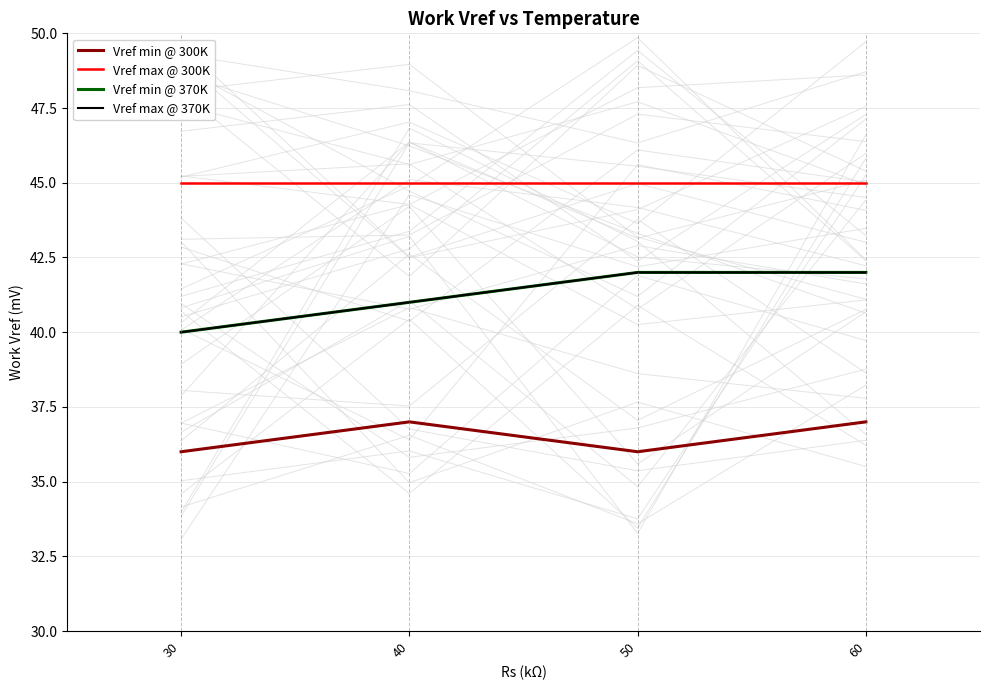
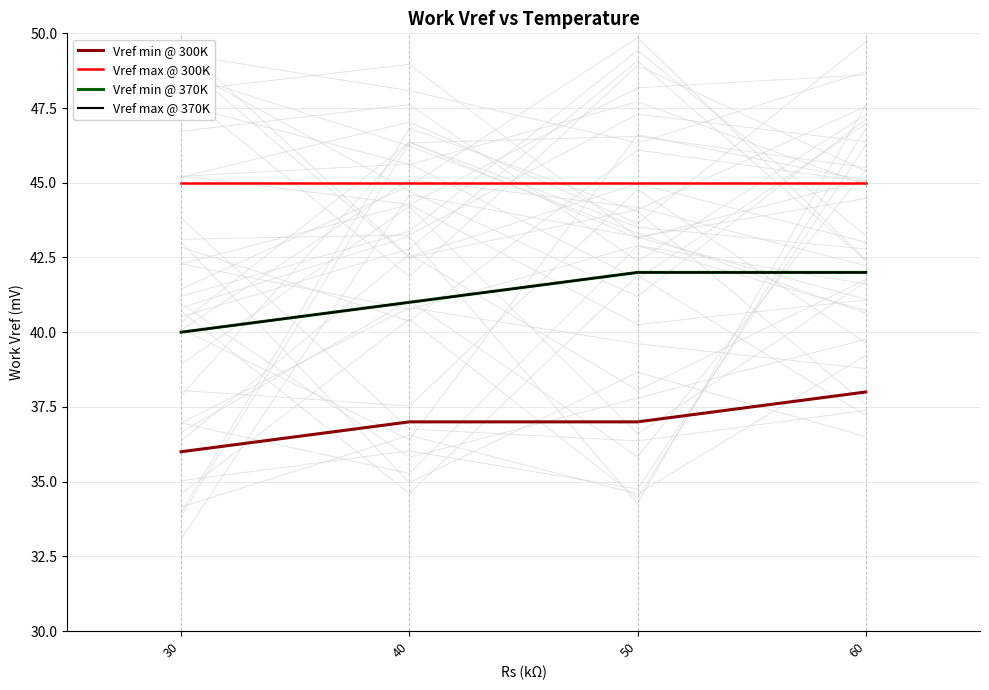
  {
    "Vref min @ 300K": {
      "30": 36,
      "40": 37,
-     "50": 36,
-     "60": 37
+     "50": 37,
+     "60": 38
    },
    "Vref max @ 300K": {
      "30": 45,
      "40": 45
    },
    "Vref max @ 370K": {
      "50": 42,
      "60": 42
    }
  }
